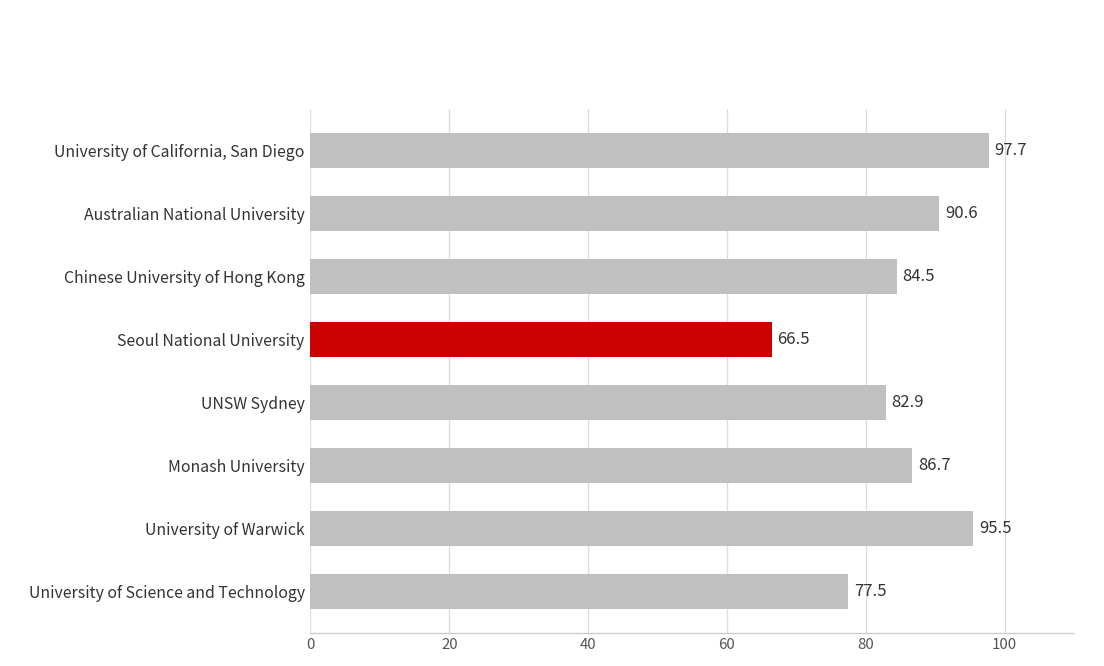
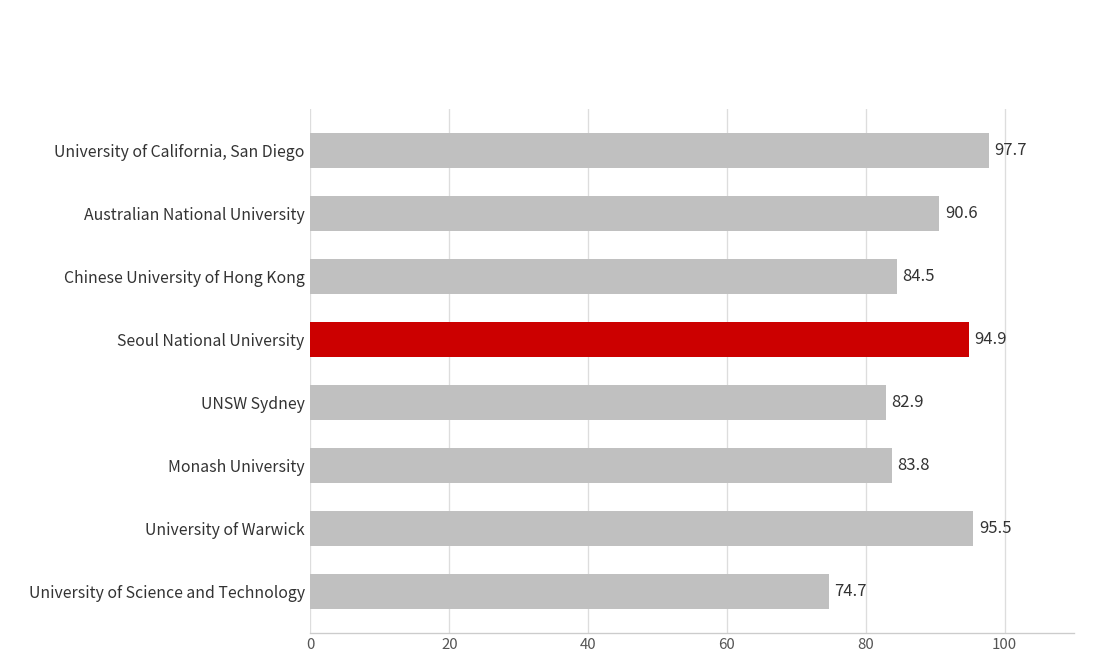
  {
    "University of California, San Diego": 97.7,
    "Australian National University": 90.6,
    "Chinese University of Hong Kong": 84.5,
-   "Seoul National University": 66.5,
+   "Seoul National University": 94.9,
    "UNSW Sydney": 82.9,
-   "Monash University": 86.7,
+   "Monash University": 83.8,
    "University of Warwick": 95.5,
-   "University of Science and Technology": 77.5
+   "University of Science and Technology": 74.7
  }
